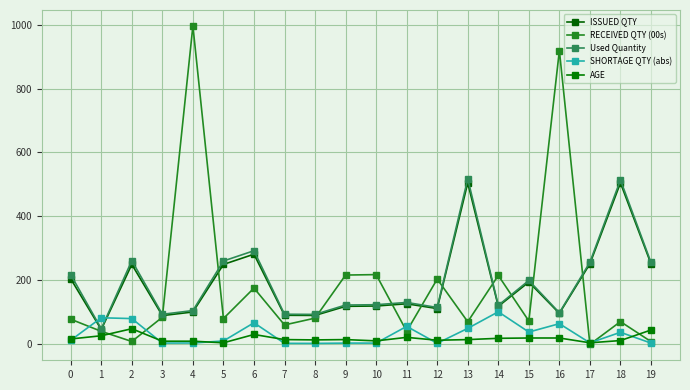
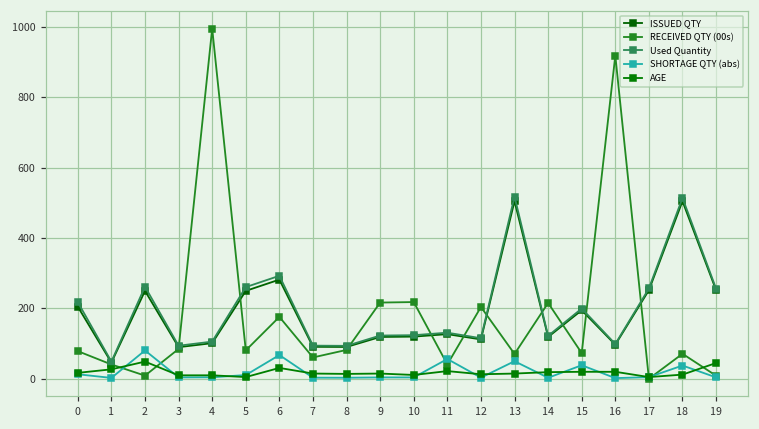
  {
    "SHORTAGE QTY (abs)": {
-     "1": 80,
+     "1": 0,
      "2": 80,
      "6": 70,
      "7": 0,
      "8": 0,
      "9": 0,
      "11": 60,
      "12": 0,
      "13": 50,
-     "14": 100,
+     "14": 0,
      "15": 40,
-     "16": 60,
+     "16": 0,
      "18": 40
    }
  }
